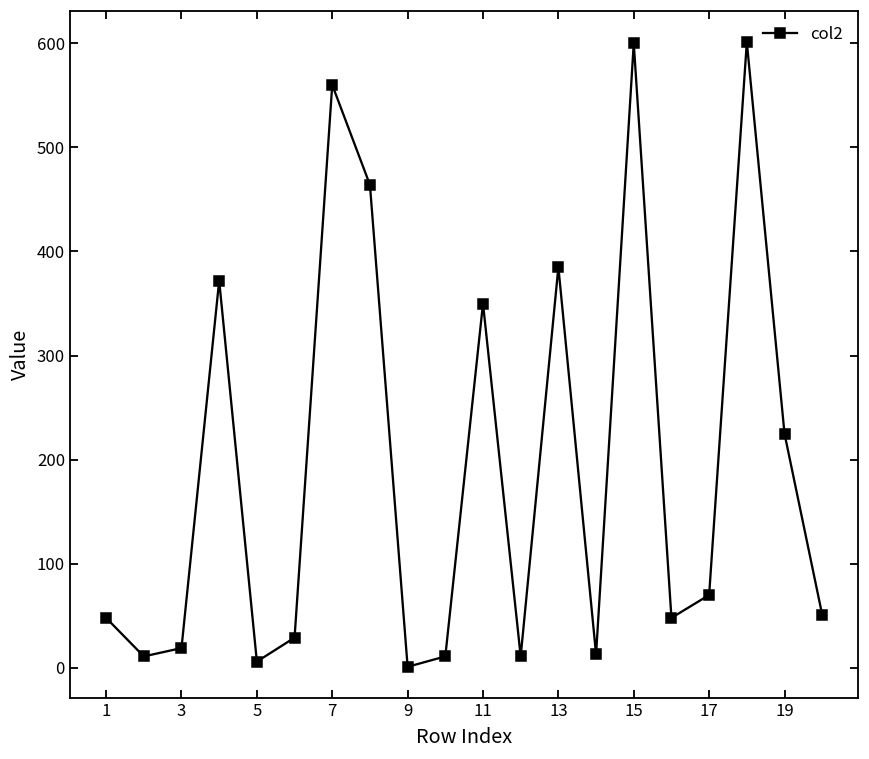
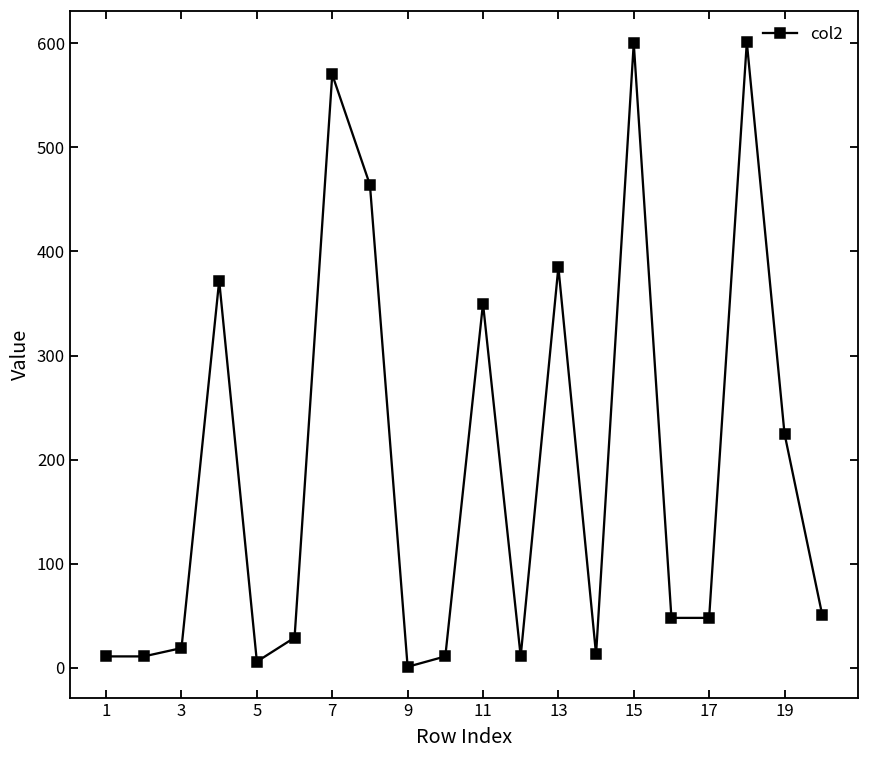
  {
-   "1": 50,
+   "1": 10,
    "3": 20,
    "5": 10,
-   "7": 560,
+   "7": 570,
    "9": 0,
    "11": 350,
    "13": 390,
    "15": 600,
-   "17": 70,
+   "17": 50,
    "19": 230
  }
